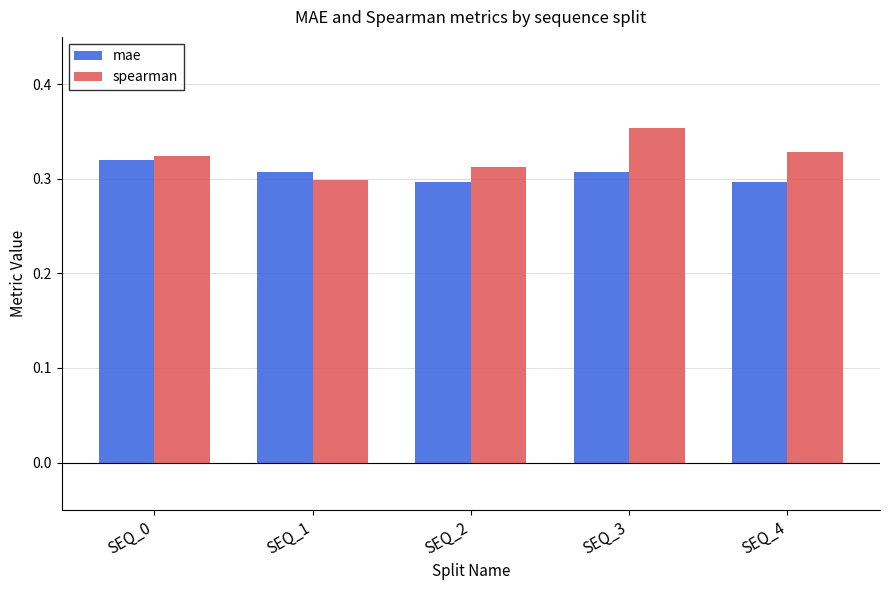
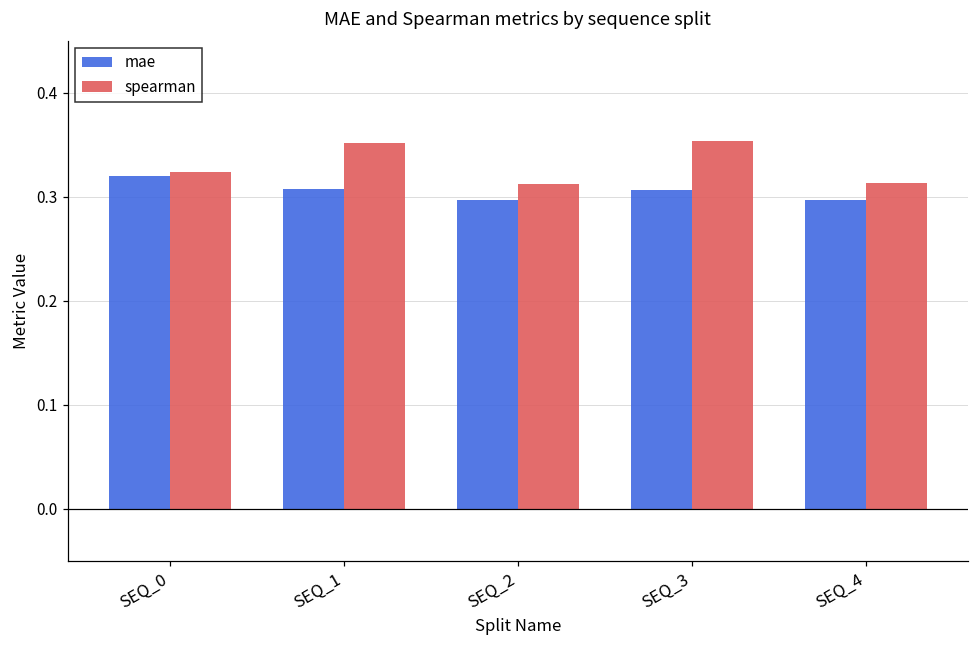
  {
    "mae": {
      "SEQ_0": 0.32,
      "SEQ_1": 0.31,
      "SEQ_2": 0.30,
      "SEQ_3": 0.31,
      "SEQ_4": 0.30
    },
    "spearman": {
      "SEQ_0": 0.32,
-     "SEQ_1": 0.30,
+     "SEQ_1": 0.35,
      "SEQ_2": 0.31,
      "SEQ_3": 0.35,
-     "SEQ_4": 0.33
+     "SEQ_4": 0.31
    }
  }
